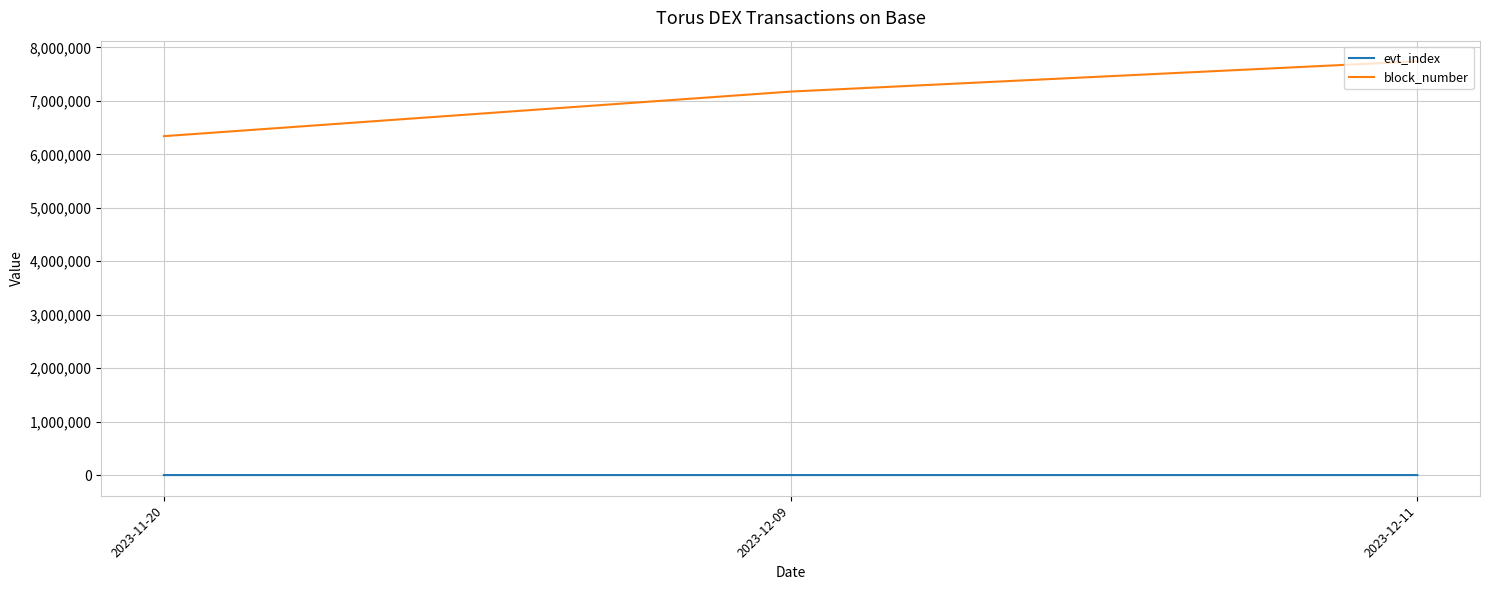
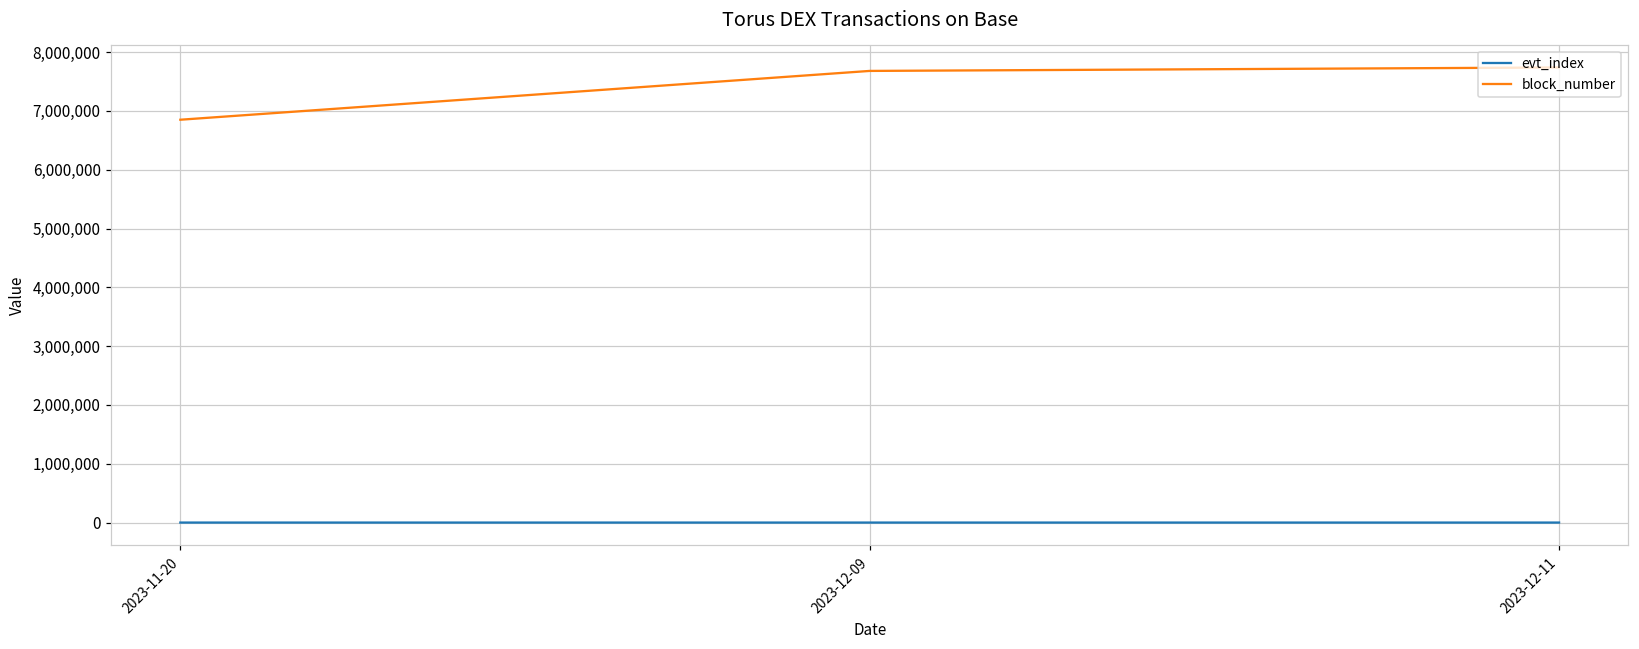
  {
    "evt_index": {
      "2023-11-20": "0",
      "2023-12-09": "0",
      "2023-12-11": "0"
    },
    "block_number": {
-     "2023-11-20": "6,300,000",
-     "2023-12-09": "7,200,000"
+     "2023-11-20": "6,900,000",
+     "2023-12-09": "7,700,000"
    }
  }
